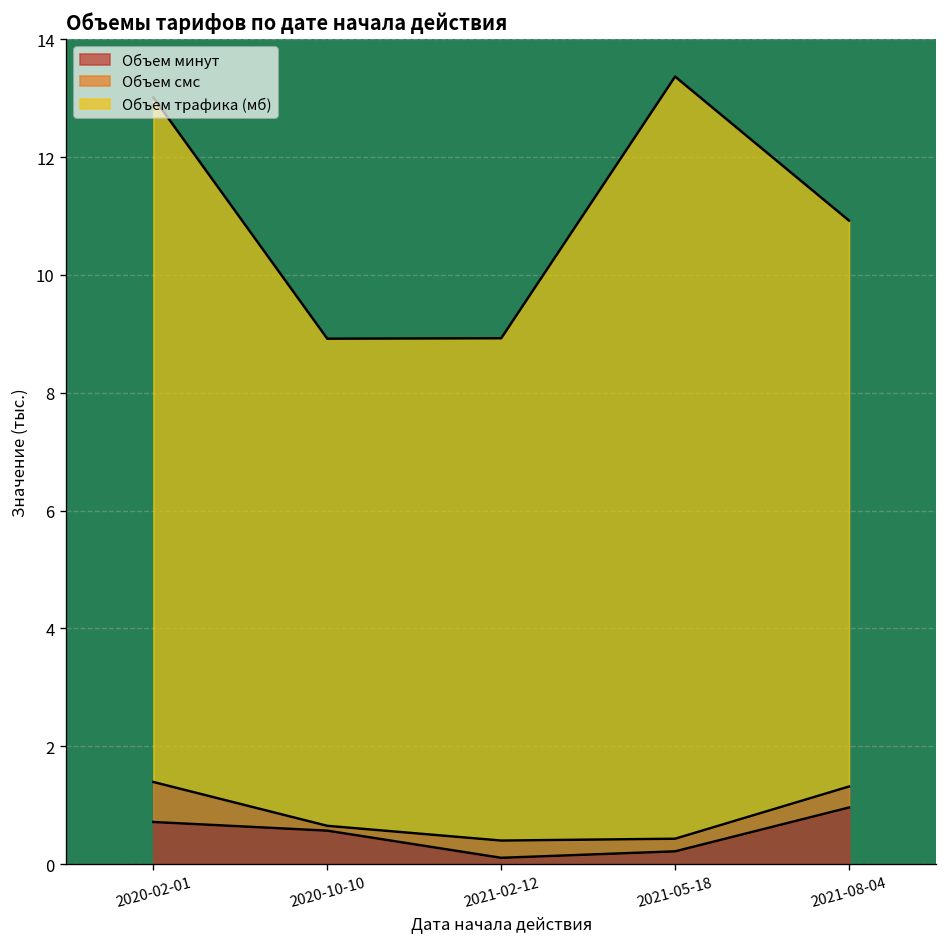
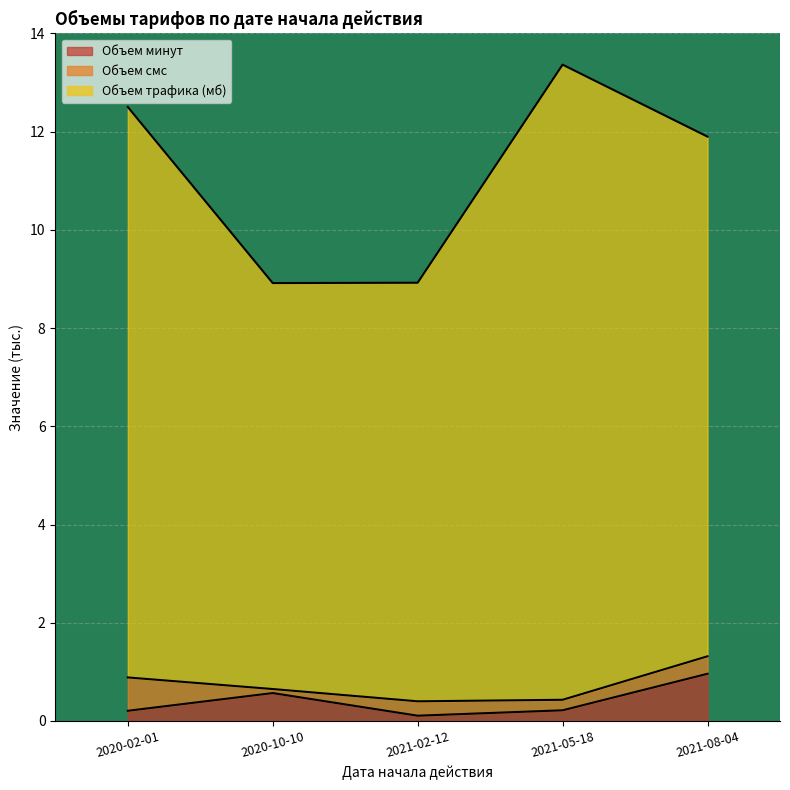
  {
    "Объем минут": {
-     "2020-02-01": 0.7,
+     "2020-02-01": 0.2,
      "2020-10-10": 0.6,
      "2021-02-12": 0.1,
      "2021-05-18": 0.2,
      "2021-08-04": 1.0
    },
    "Объем смс": {
      "2020-02-01": 0.7,
      "2020-10-10": 0.1,
      "2021-02-12": 0.3,
      "2021-05-18": 0.2,
      "2021-08-04": 0.4
    },
    "Объем трафика (мб)": {
      "2020-10-10": 8.3,
      "2021-02-12": 8.5,
      "2021-05-18": 12.9,
-     "2021-08-04": 9.6
+     "2021-08-04": 10.6
    }
  }
